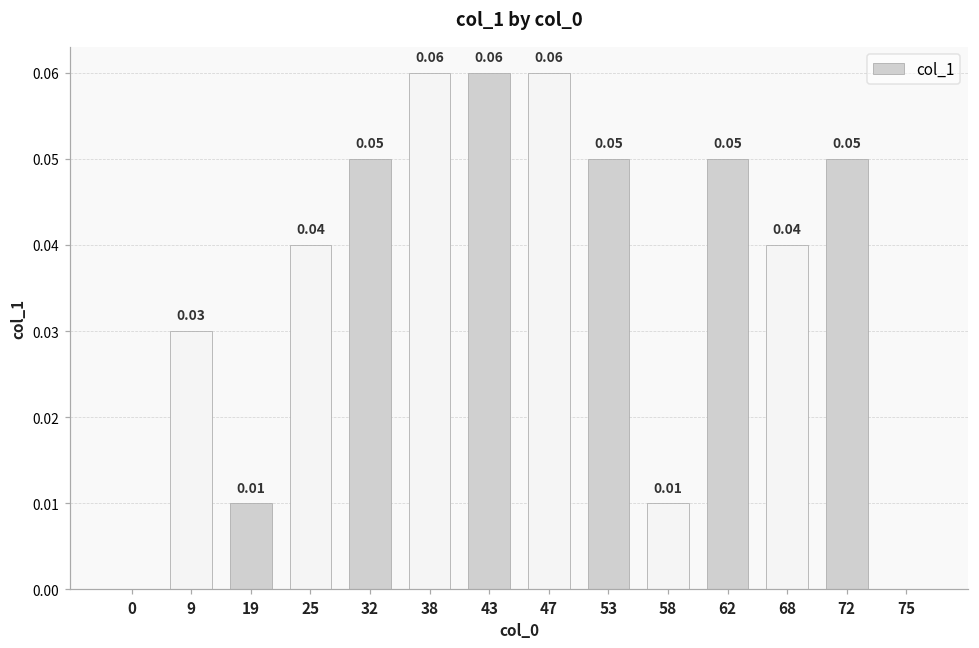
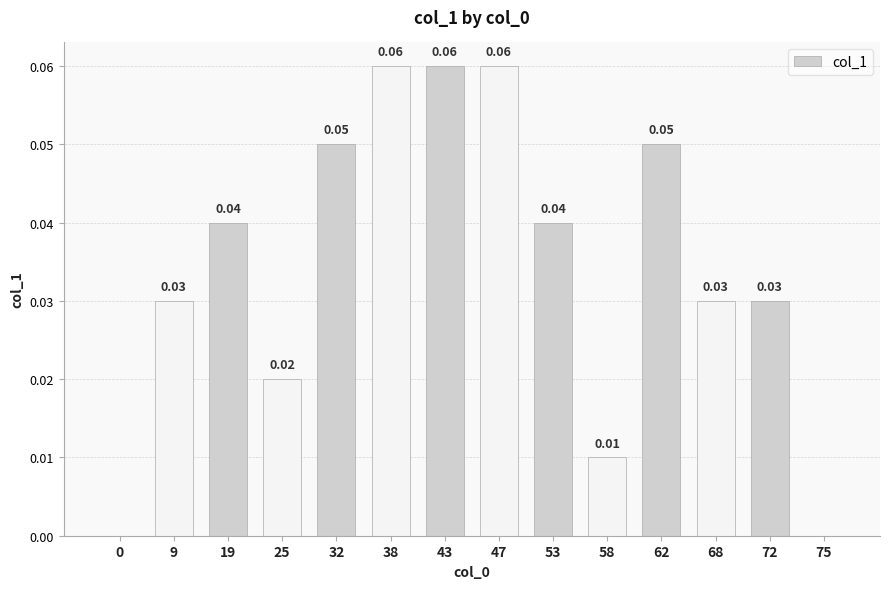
  {
    "9": 0.03,
-   "19": 0.01,
-   "25": 0.04,
+   "19": 0.04,
+   "25": 0.02,
    "32": 0.05,
    "38": 0.06,
    "43": 0.06,
    "47": 0.06,
-   "53": 0.05,
+   "53": 0.04,
    "58": 0.01,
    "62": 0.05,
-   "68": 0.04,
-   "72": 0.05
+   "68": 0.03,
+   "72": 0.03
  }
